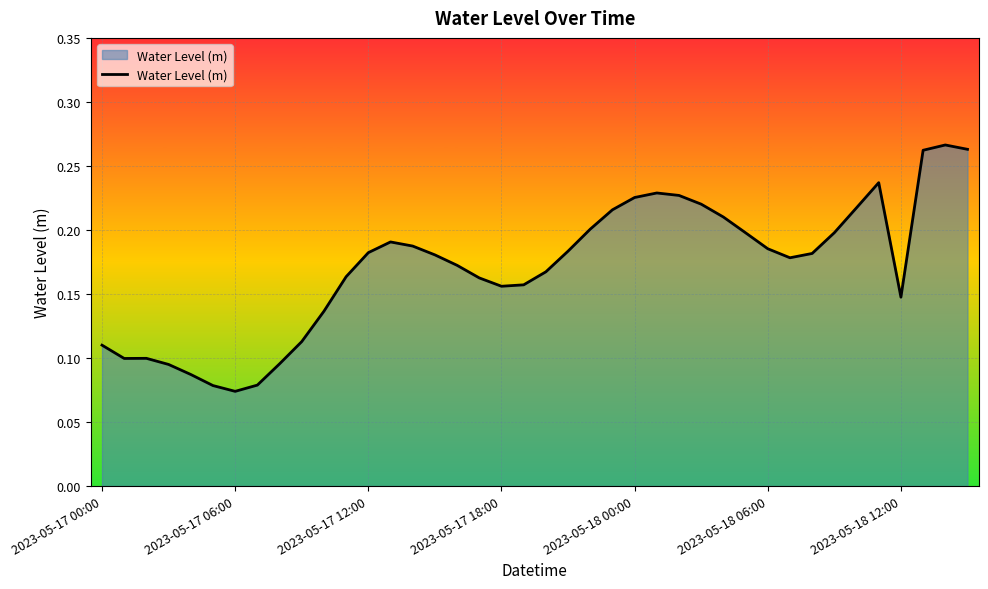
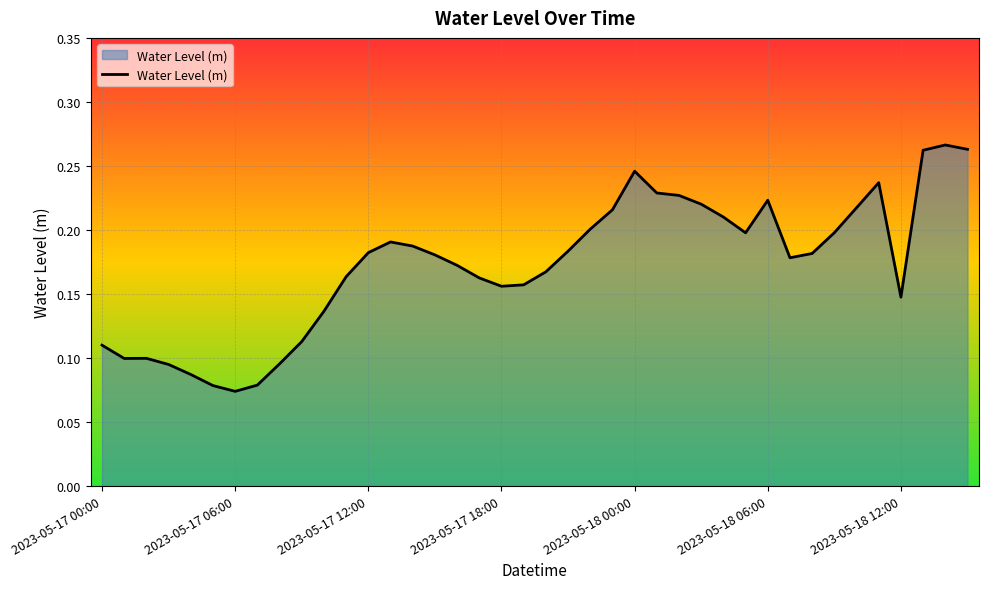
  {
    "2023-05-17 00:00": 0.110,
    "2023-05-17 06:00": 0.074,
    "2023-05-17 12:00": 0.182,
    "2023-05-17 18:00": 0.156,
-   "2023-05-18 00:00": 0.225,
-   "2023-05-18 06:00": 0.185,
+   "2023-05-18 00:00": 0.246,
+   "2023-05-18 06:00": 0.223,
    "2023-05-18 12:00": 0.147
  }
